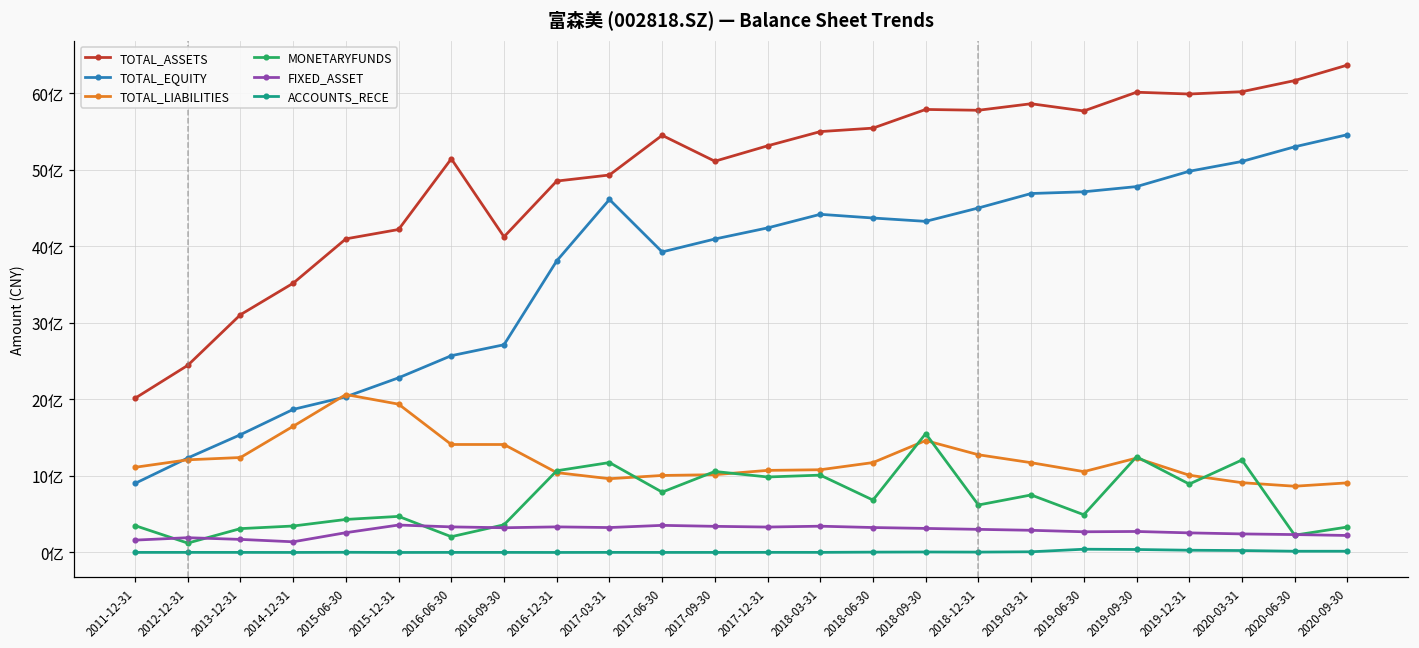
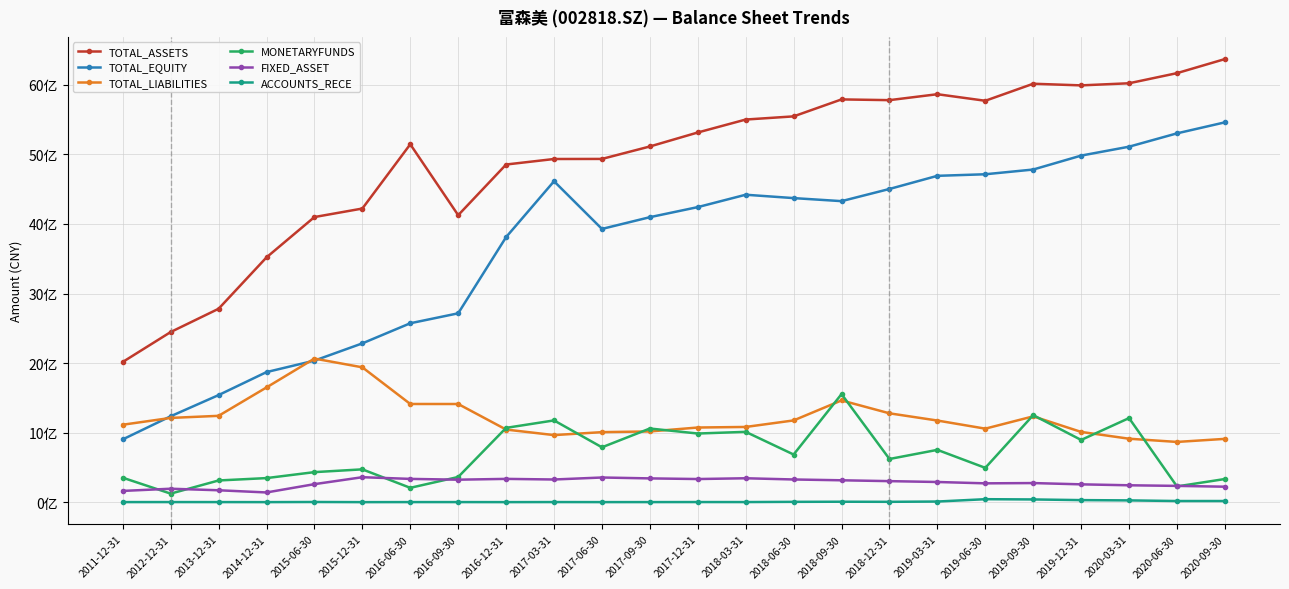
  {
    "TOTAL_ASSETS": {
      "2011-12-31": "20亿",
      "2012-12-31": "24亿",
-     "2013-12-31": "31亿",
+     "2013-12-31": "28亿",
      "2014-12-31": "35亿",
      "2015-06-30": "41亿",
      "2015-12-31": "42亿",
      "2016-06-30": "51亿",
      "2016-09-30": "41亿",
      "2016-12-31": "49亿",
      "2017-03-31": "49亿",
-     "2017-06-30": "55亿",
+     "2017-06-30": "49亿",
      "2017-09-30": "51亿",
      "2017-12-31": "53亿",
      "2018-03-31": "55亿",
      "2018-06-30": "55亿",
      "2018-09-30": "58亿",
      "2018-12-31": "58亿",
      "2019-03-31": "59亿",
      "2019-06-30": "58亿",
      "2019-09-30": "60亿",
      "2019-12-31": "60亿",
      "2020-03-31": "60亿",
      "2020-06-30": "62亿",
      "2020-09-30": "64亿"
    },
    "TOTAL_EQUITY": {
      "2011-12-31": "9亿",
      "2013-12-31": "15亿",
      "2014-12-31": "19亿",
      "2015-12-31": "23亿",
      "2016-06-30": "26亿",
      "2016-09-30": "27亿",
      "2016-12-31": "38亿",
      "2017-03-31": "46亿",
      "2017-06-30": "39亿",
      "2017-09-30": "41亿",
      "2017-12-31": "42亿",
      "2018-03-31": "44亿",
      "2018-06-30": "44亿",
      "2018-09-30": "43亿",
      "2018-12-31": "45亿",
      "2019-03-31": "47亿",
      "2019-06-30": "47亿",
      "2019-09-30": "48亿",
      "2019-12-31": "50亿",
      "2020-03-31": "51亿",
      "2020-06-30": "53亿",
      "2020-09-30": "55亿"
    },
    "TOTAL_LIABILITIES": {
      "2011-12-31": "11亿",
      "2013-12-31": "12亿",
      "2014-12-31": "16亿",
      "2015-12-31": "19亿",
      "2016-06-30": "14亿",
      "2016-09-30": "14亿",
      "2017-03-31": "10亿",
      "2017-06-30": "10亿",
      "2017-09-30": "10亿",
      "2017-12-31": "11亿",
      "2018-03-31": "11亿",
      "2018-06-30": "12亿",
      "2018-09-30": "15亿",
      "2018-12-31": "13亿",
      "2019-03-31": "12亿",
      "2019-06-30": "11亿",
      "2019-12-31": "10亿",
      "2020-03-31": "9亿",
      "2020-06-30": "9亿",
      "2020-09-30": "9亿"
    },
    "FIXED_ASSET": {
      "2011-12-31": "2亿",
      "2012-12-31": "2亿",
      "2013-12-31": "2亿",
      "2014-12-31": "1亿",
      "2015-06-30": "3亿",
      "2015-12-31": "4亿",
      "2016-06-30": "3亿",
      "2016-09-30": "3亿",
      "2016-12-31": "3亿",
      "2017-03-31": "3亿",
      "2017-06-30": "4亿",
      "2017-09-30": "3亿",
      "2017-12-31": "3亿",
      "2018-03-31": "3亿",
      "2018-06-30": "3亿",
      "2018-09-30": "3亿",
      "2018-12-31": "3亿",
      "2019-03-31": "3亿",
      "2019-06-30": "3亿",
      "2019-09-30": "3亿",
      "2019-12-31": "3亿",
      "2020-03-31": "2亿",
      "2020-09-30": "2亿"
    }
  }
